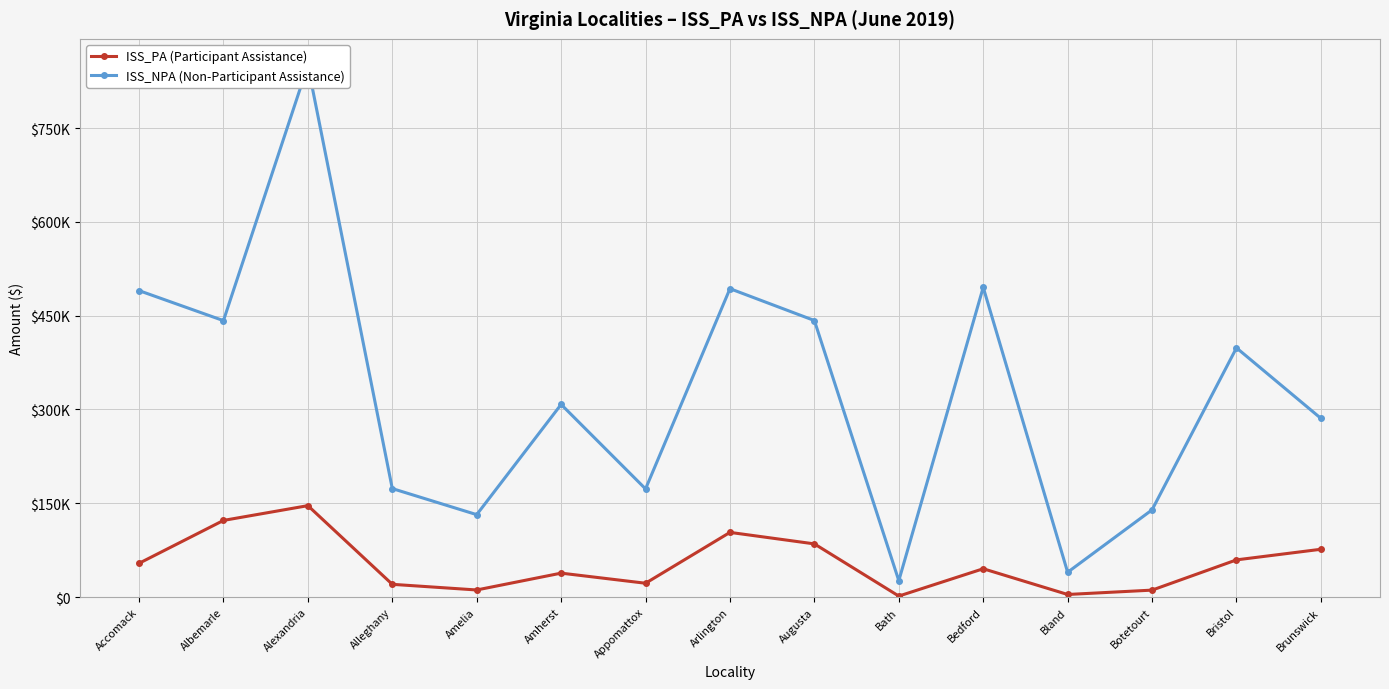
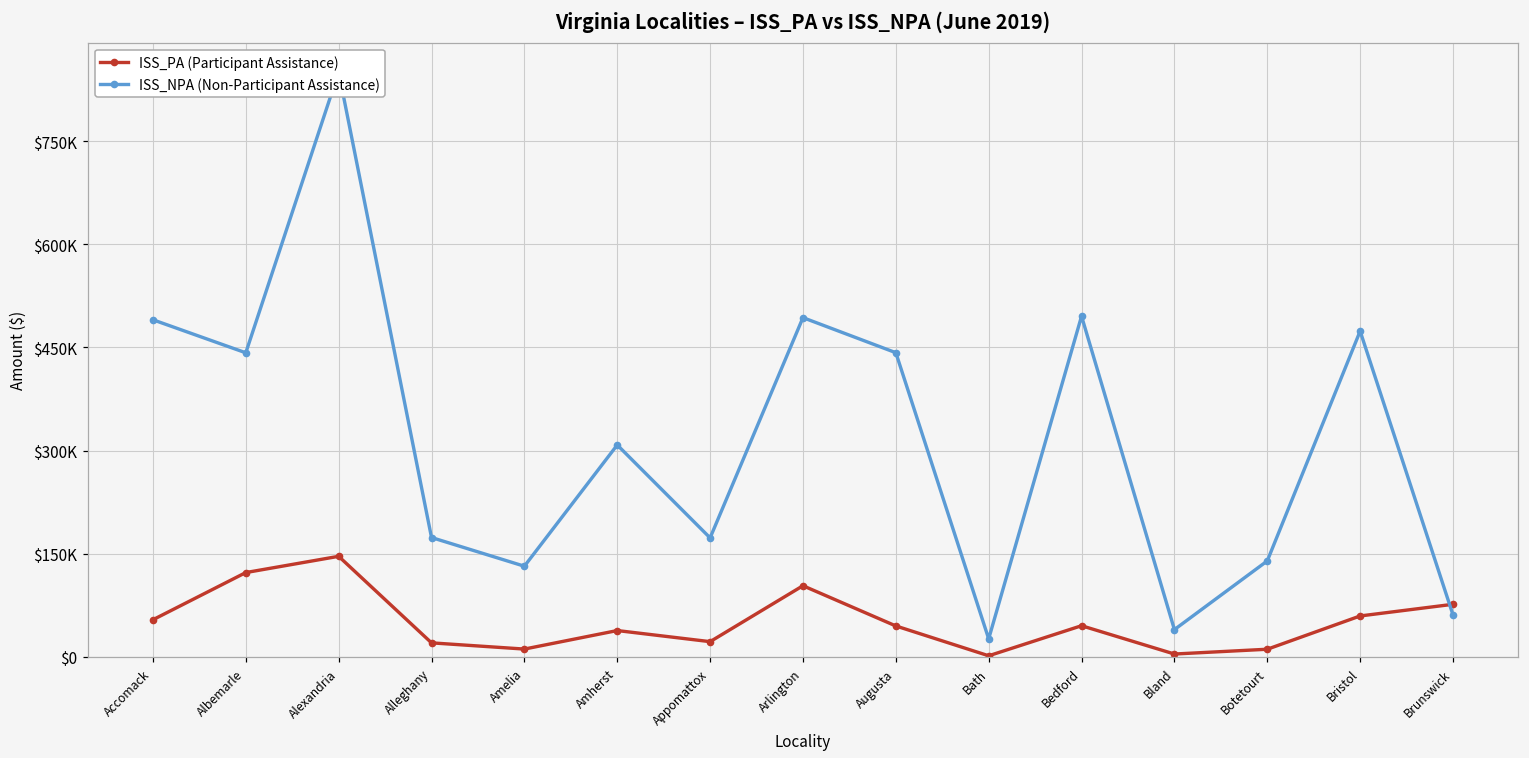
  {
    "ISS_PA (Participant Assistance)": {
      "Accomack": "$50000",
      "Albemarle": "$120000",
      "Alexandria": "$150000",
      "Alleghany": "$20000",
      "Amelia": "$10000",
      "Amherst": "$40000",
      "Appomattox": "$20000",
      "Arlington": "$100000",
-     "Augusta": "$90000",
+     "Augusta": "$40000",
      "Bath": "$0",
      "Bedford": "$50000",
      "Bland": "$0",
      "Botetourt": "$10000",
      "Bristol": "$60000",
      "Brunswick": "$80000"
    },
    "ISS_NPA (Non-Participant Assistance)": {
      "Accomack": "$490000",
      "Albemarle": "$440000",
      "Alleghany": "$170000",
      "Amelia": "$130000",
      "Amherst": "$310000",
      "Appomattox": "$170000",
      "Arlington": "$490000",
      "Augusta": "$440000",
      "Bath": "$30000",
      "Bedford": "$500000",
      "Bland": "$40000",
      "Botetourt": "$140000",
-     "Bristol": "$400000",
-     "Brunswick": "$290000"
+     "Bristol": "$470000",
+     "Brunswick": "$60000"
    }
  }
